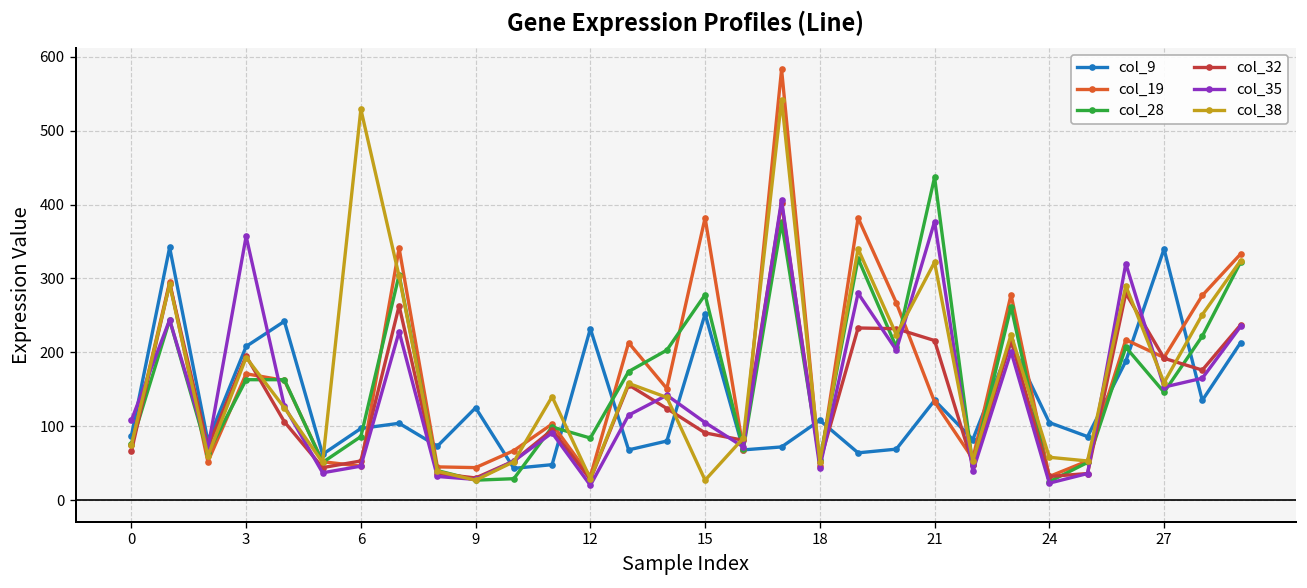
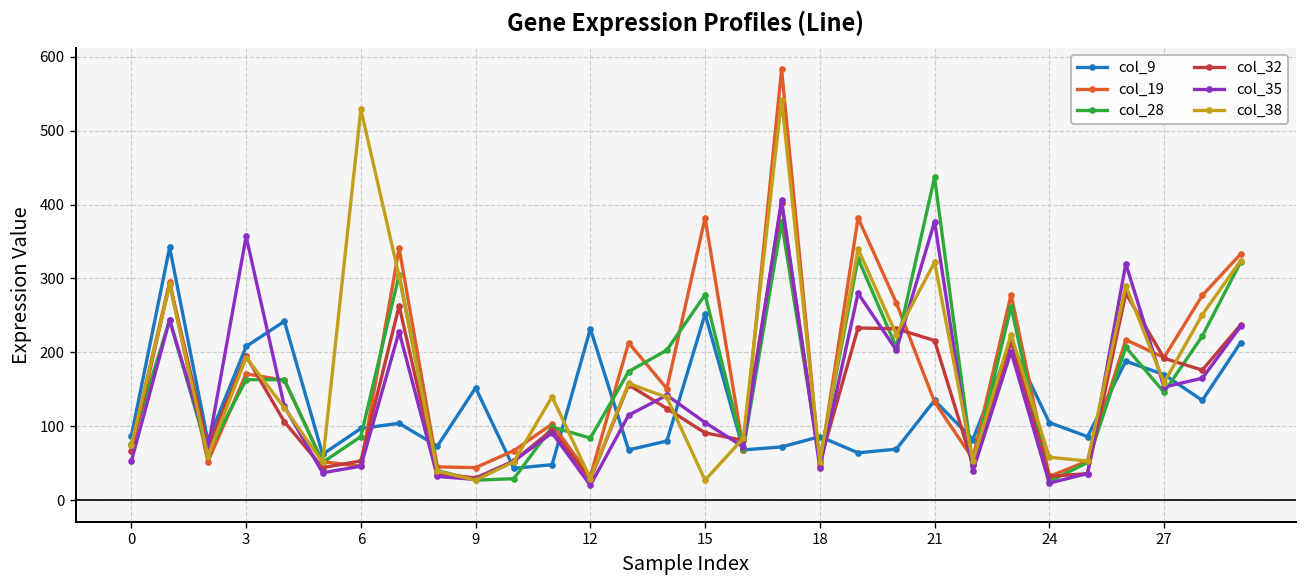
  {
    "col_9": {
      "0": 90,
      "3": 210,
      "6": 100,
-     "9": 130,
+     "9": 150,
      "12": 230,
      "15": 250,
-     "18": 110,
+     "18": 90,
      "24": 110,
-     "27": 340
+     "27": 170
    },
    "col_28": {
      "3": 160,
      "6": 90,
      "12": 80,
      "15": 280,
      "21": 440,
      "27": 150
    },
    "col_35": {
-     "0": 110,
+     "0": 50,
      "3": 360,
      "12": 20,
      "15": 110,
      "21": 380,
      "27": 150
    },
    "col_38": {
      "6": 530,
      "15": 30,
      "21": 320,
      "24": 60,
      "27": 160
    }
  }
